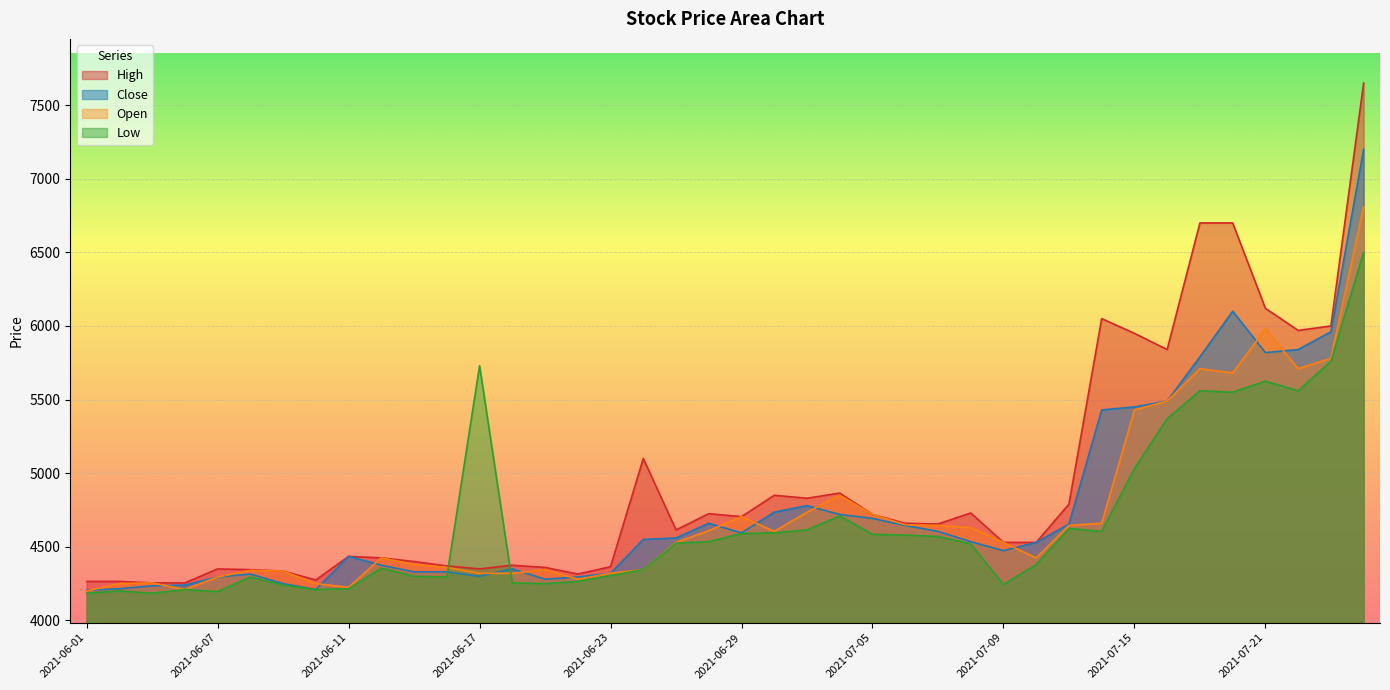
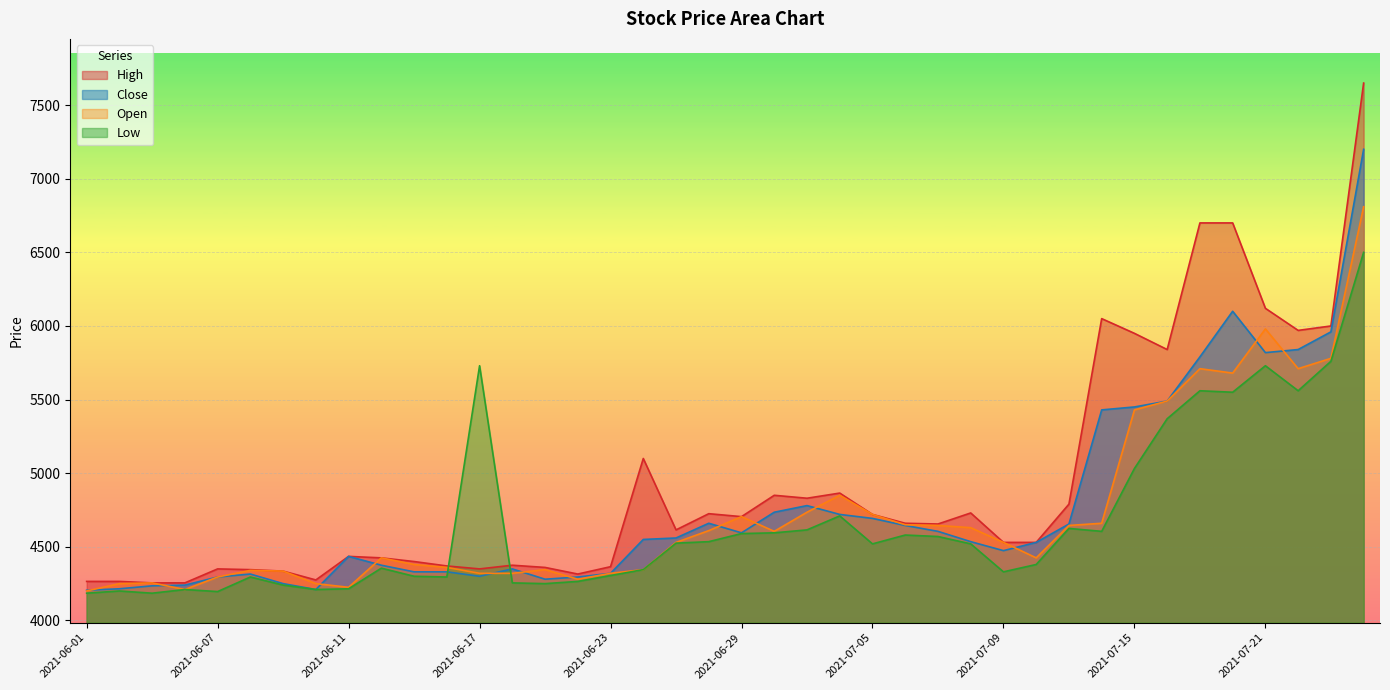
  {
    "Close": {
      "2021-06-17": 4300,
      "2021-07-05": 4690,
      "2021-07-09": 4470,
      "2021-07-15": 5450,
      "2021-07-21": 5820
    },
    "Low": {
      "2021-06-07": 4200,
      "2021-06-17": 5730,
-     "2021-07-05": 4590,
-     "2021-07-09": 4240,
+     "2021-07-05": 4520,
+     "2021-07-09": 4330,
      "2021-07-15": 5030,
-     "2021-07-21": 5630
+     "2021-07-21": 5730
    }
  }
